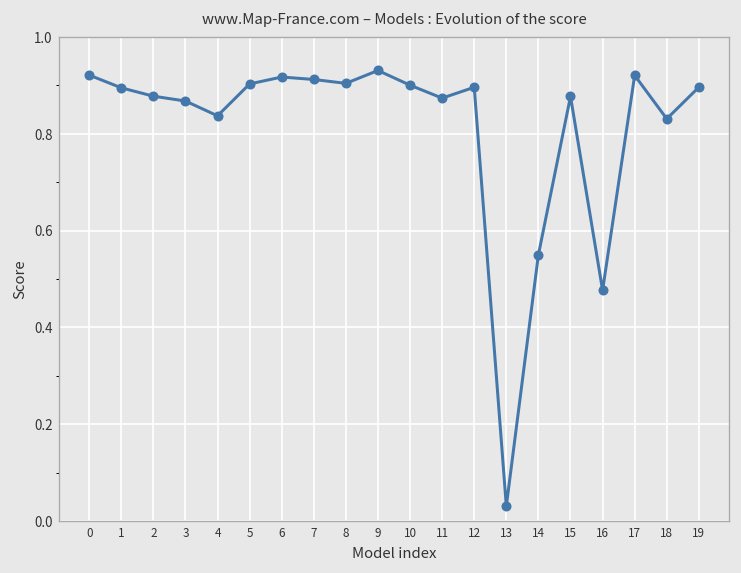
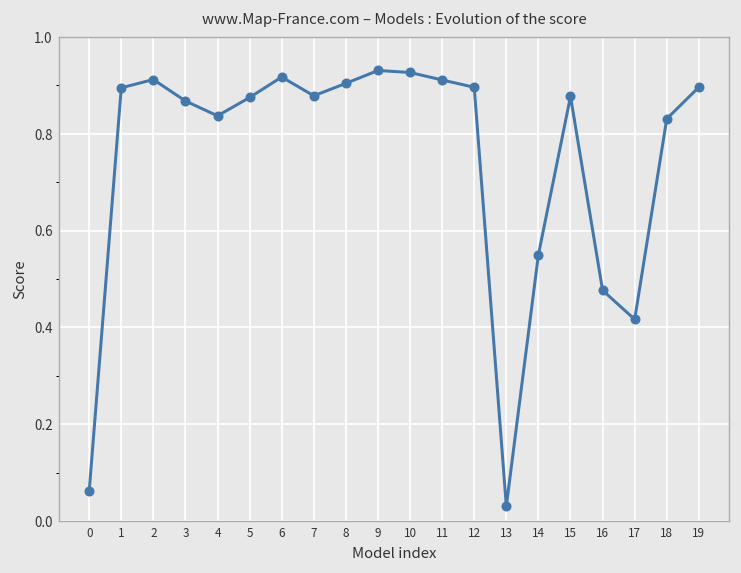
  {
-   "0": 0.92,
+   "0": 0.06,
    "1": 0.90,
-   "2": 0.88,
+   "2": 0.91,
    "3": 0.87,
    "4": 0.84,
-   "5": 0.90,
+   "5": 0.88,
    "6": 0.92,
-   "7": 0.91,
+   "7": 0.88,
    "8": 0.90,
    "9": 0.93,
-   "10": 0.90,
-   "11": 0.87,
+   "10": 0.93,
+   "11": 0.91,
    "12": 0.90,
    "13": 0.03,
    "14": 0.55,
    "15": 0.88,
    "16": 0.48,
-   "17": 0.92,
+   "17": 0.42,
    "18": 0.83,
    "19": 0.90
  }
